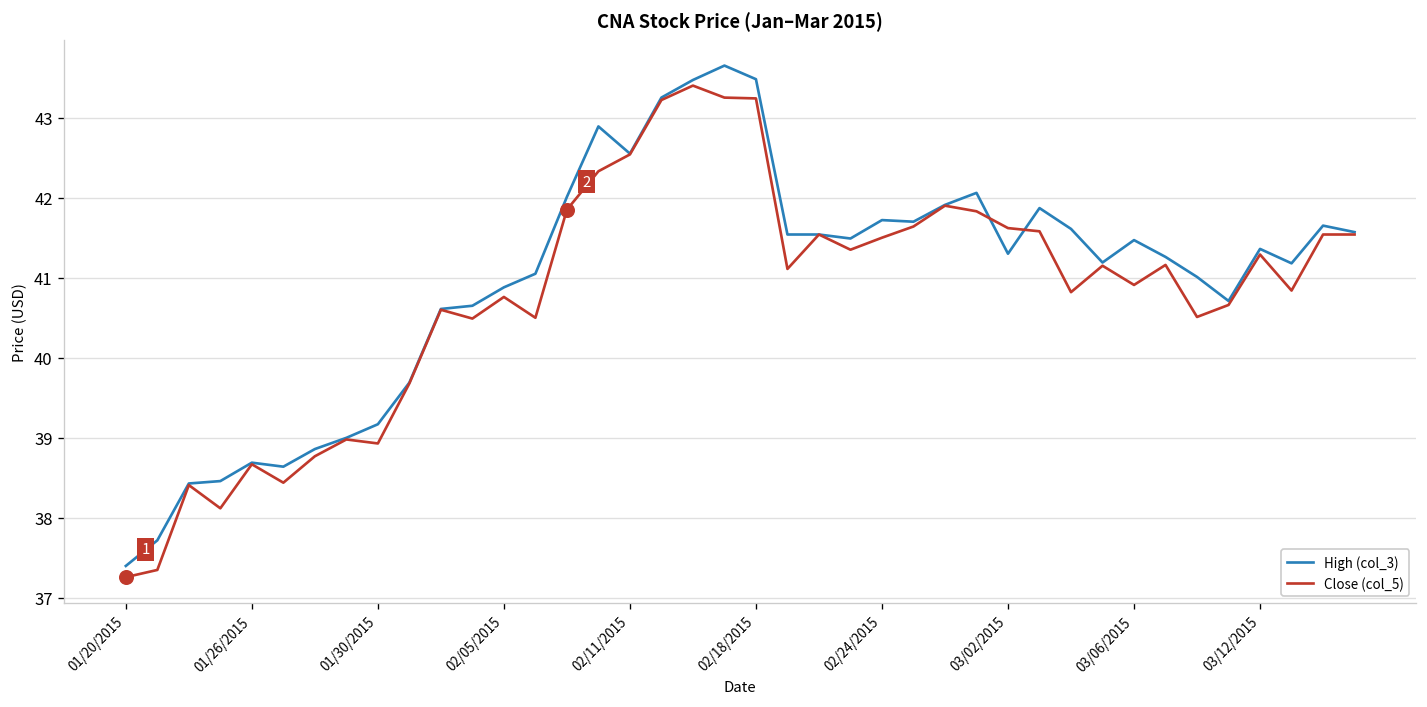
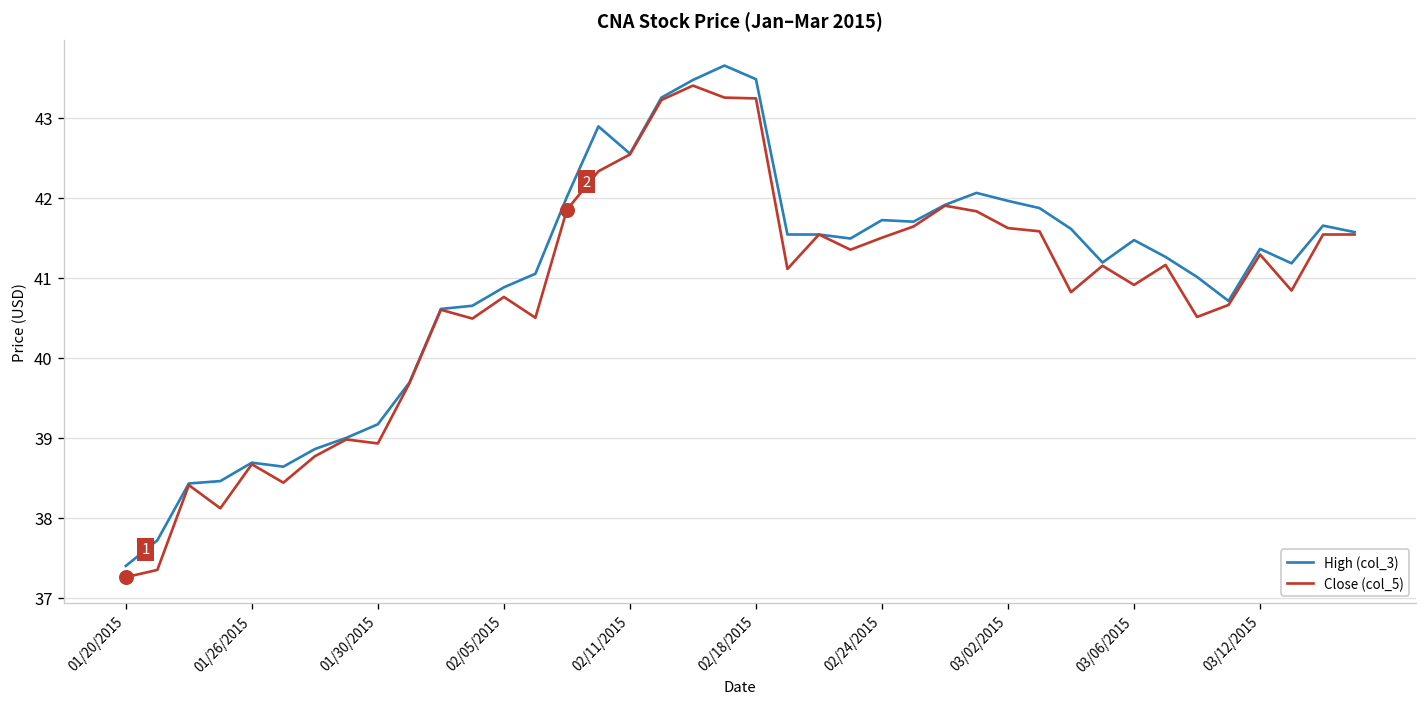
  {
    "High (col_3)": {
      "01/20/2015": 37.4,
      "01/30/2015": 39.2,
      "02/05/2015": 40.9,
      "02/18/2015": 43.5,
      "02/24/2015": 41.7,
-     "03/02/2015": 41.3,
+     "03/02/2015": 42.0,
      "03/06/2015": 41.5,
      "03/12/2015": 41.4
    }
  }
